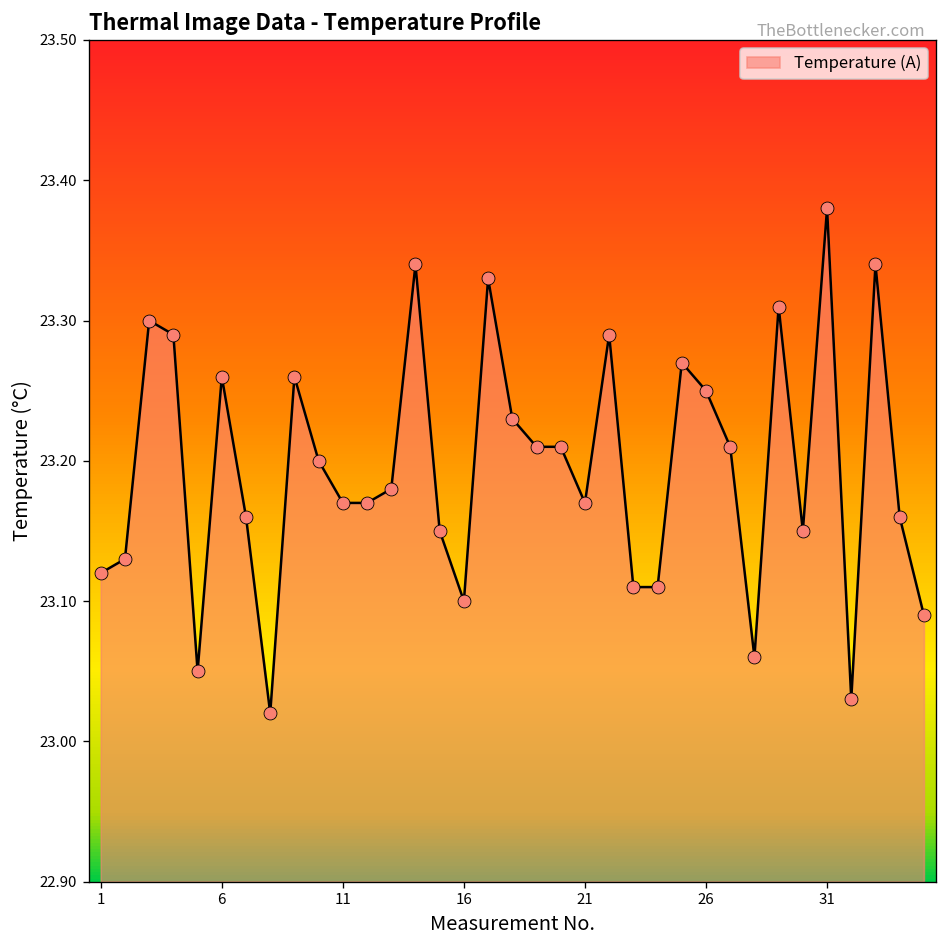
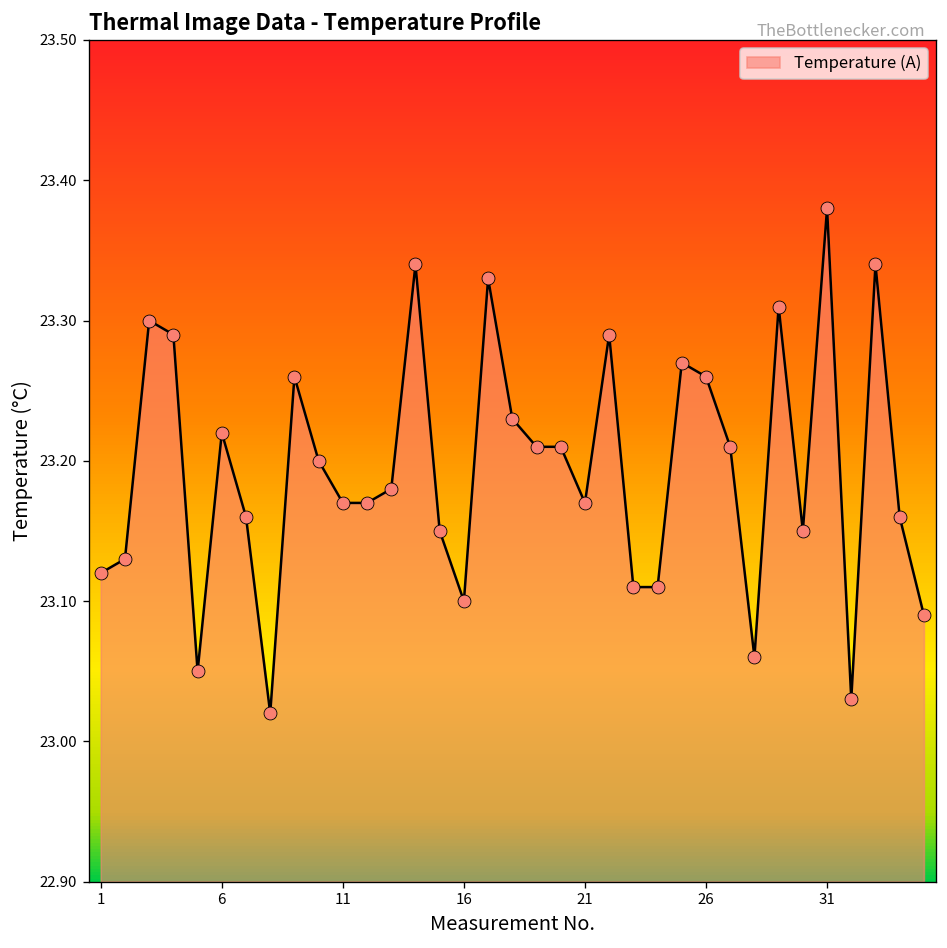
  {
    "1": 23.12,
-   "6": 23.26,
+   "6": 23.22,
    "11": 23.17,
    "16": 23.10,
    "21": 23.17,
-   "26": 23.25,
+   "26": 23.26,
    "31": 23.38
  }
